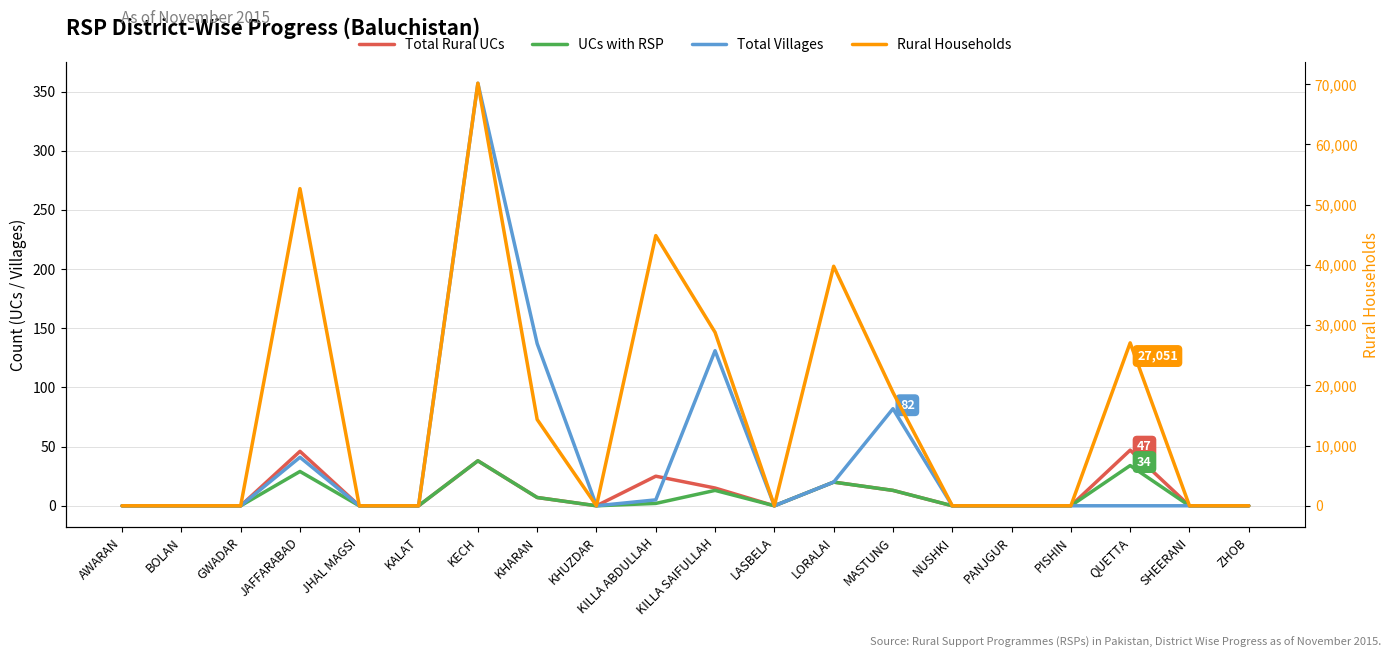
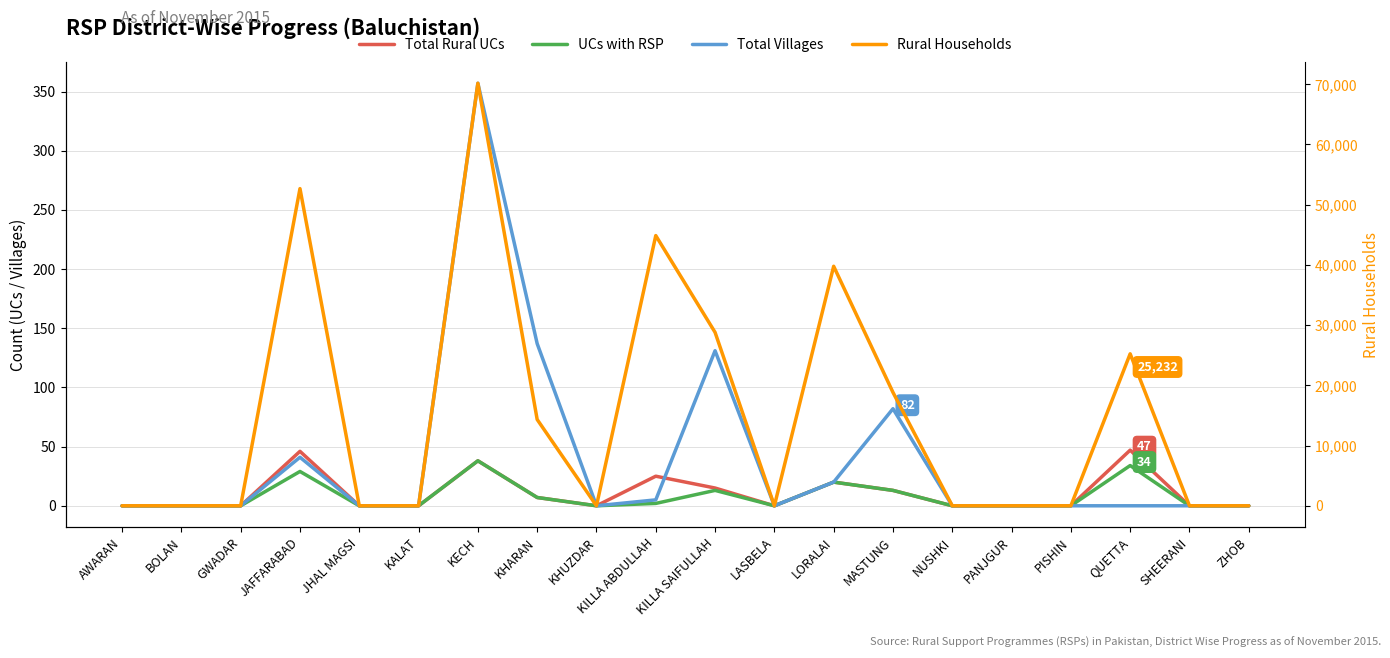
  {
    "Rural Households": {
-     "QUETTA": "27,051"
+     "QUETTA": "25,232"
    }
  }
